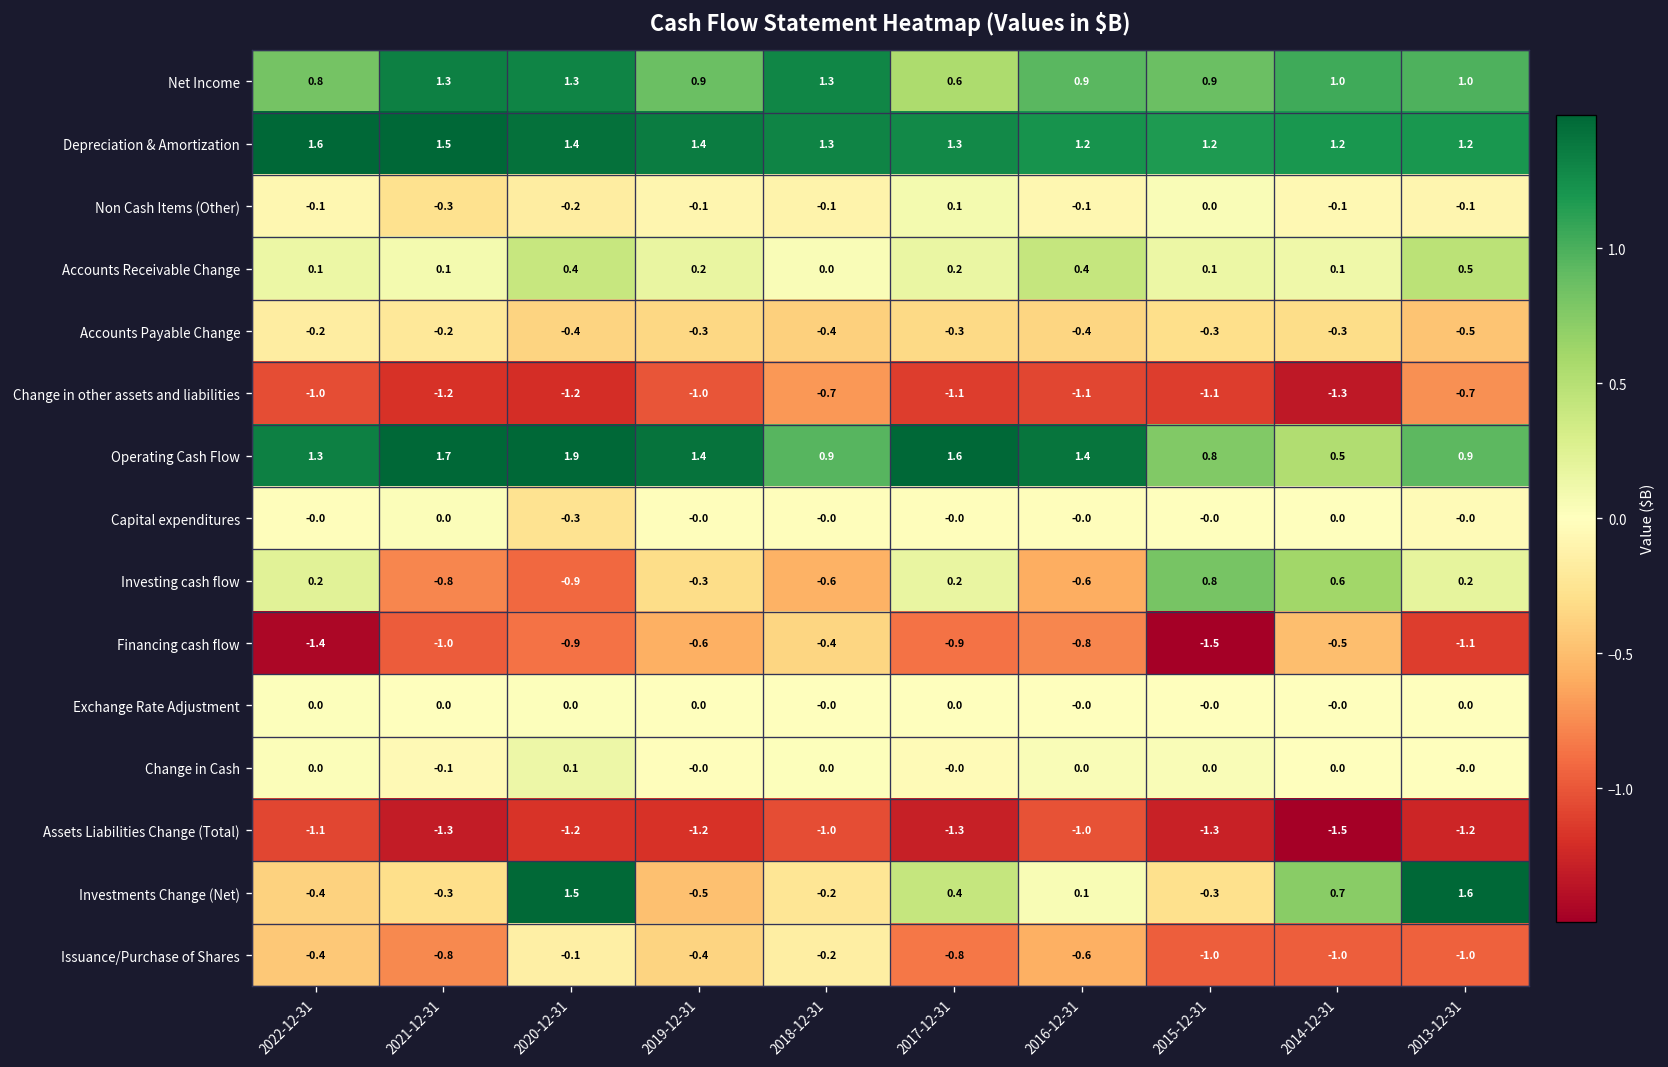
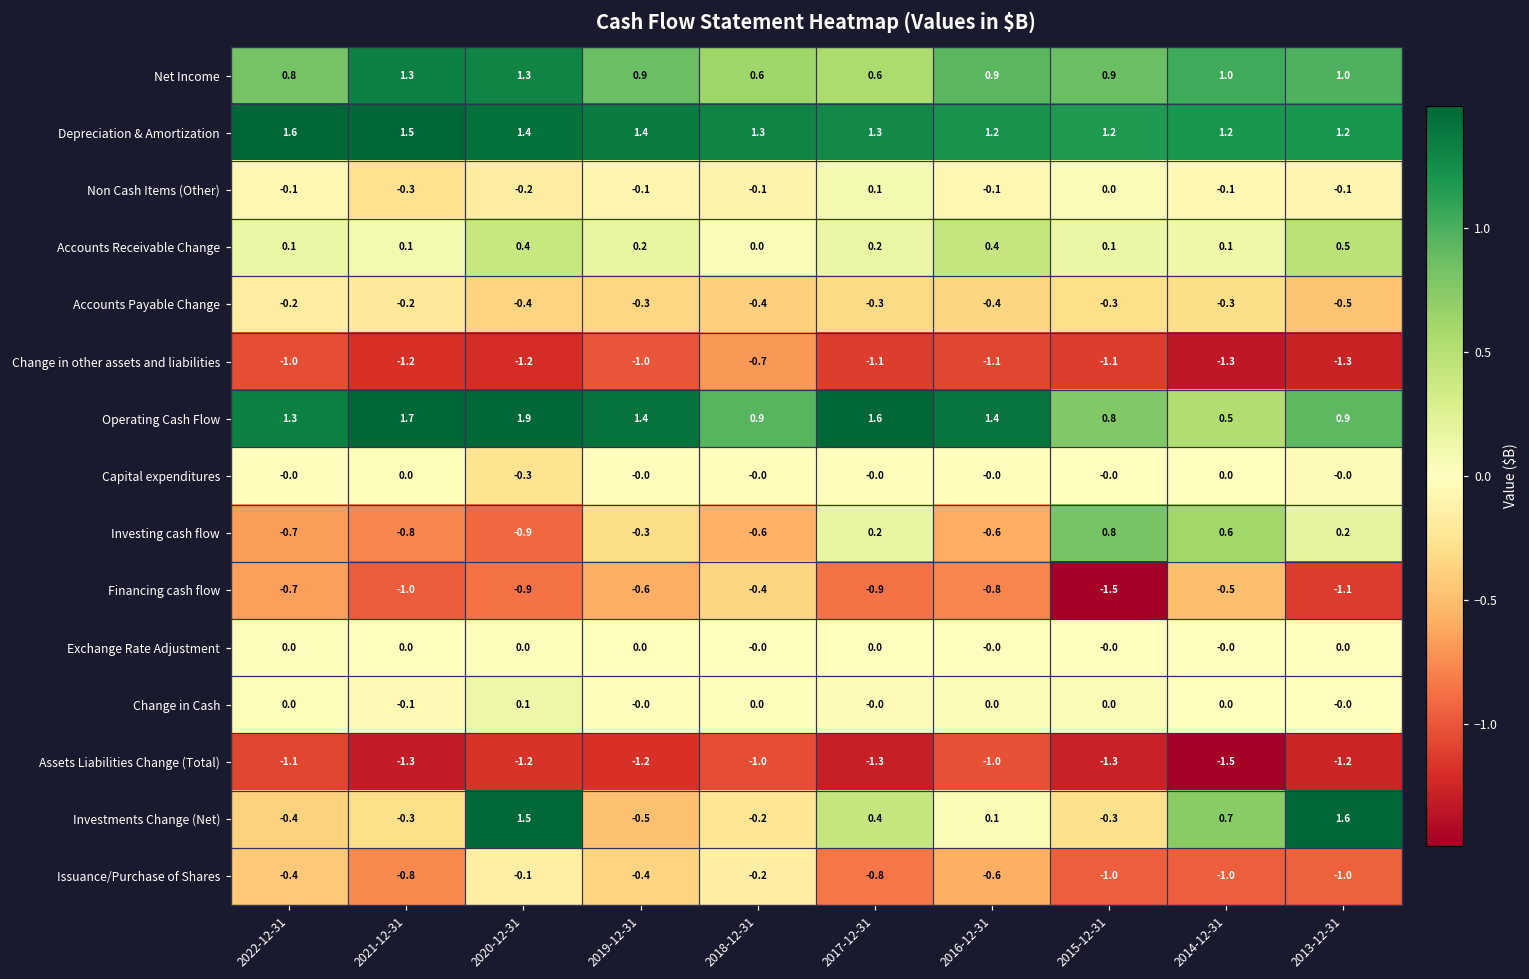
  {
    "Net Income": {
      "2022-12-31": 0.8,
      "2021-12-31": 1.3,
      "2020-12-31": 1.3,
      "2019-12-31": 0.9,
-     "2018-12-31": 1.3,
+     "2018-12-31": 0.6,
      "2017-12-31": 0.6,
      "2016-12-31": 0.9,
      "2015-12-31": 0.9,
      "2014-12-31": 1.0,
      "2013-12-31": 1.0
    },
    "Depreciation & Amortization": {
      "2022-12-31": 1.6,
      "2021-12-31": 1.5,
      "2020-12-31": 1.4,
      "2019-12-31": 1.4,
      "2018-12-31": 1.3,
      "2017-12-31": 1.3,
      "2016-12-31": 1.2,
      "2015-12-31": 1.2,
      "2014-12-31": 1.2,
      "2013-12-31": 1.2
    },
    "Non Cash Items (Other)": {
      "2022-12-31": -0.1,
      "2021-12-31": -0.3,
      "2020-12-31": -0.2,
      "2019-12-31": -0.1,
      "2018-12-31": -0.1,
      "2017-12-31": 0.1,
      "2016-12-31": -0.1,
      "2015-12-31": 0.0,
      "2014-12-31": -0.1,
      "2013-12-31": -0.1
    },
    "Accounts Receivable Change": {
      "2022-12-31": 0.1,
      "2021-12-31": 0.1,
      "2020-12-31": 0.4,
      "2019-12-31": 0.2,
      "2018-12-31": 0.0,
      "2017-12-31": 0.2,
      "2016-12-31": 0.4,
      "2015-12-31": 0.1,
      "2014-12-31": 0.1,
      "2013-12-31": 0.5
    },
    "Accounts Payable Change": {
      "2022-12-31": -0.2,
      "2021-12-31": -0.2,
      "2020-12-31": -0.4,
      "2019-12-31": -0.3,
      "2018-12-31": -0.4,
      "2017-12-31": -0.3,
      "2016-12-31": -0.4,
      "2015-12-31": -0.3,
      "2014-12-31": -0.3,
      "2013-12-31": -0.5
    },
    "Change in other assets and liabilities": {
      "2022-12-31": -1.0,
      "2021-12-31": -1.2,
      "2020-12-31": -1.2,
      "2019-12-31": -1.0,
      "2018-12-31": -0.7,
      "2017-12-31": -1.1,
      "2016-12-31": -1.1,
      "2015-12-31": -1.1,
      "2014-12-31": -1.3,
-     "2013-12-31": -0.7
+     "2013-12-31": -1.3
    },
    "Operating Cash Flow": {
      "2022-12-31": 1.3,
      "2021-12-31": 1.7,
      "2020-12-31": 1.9,
      "2019-12-31": 1.4,
      "2018-12-31": 0.9,
      "2017-12-31": 1.6,
      "2016-12-31": 1.4,
      "2015-12-31": 0.8,
      "2014-12-31": 0.5,
      "2013-12-31": 0.9
    },
    "Capital expenditures": {
      "2022-12-31": -0.0,
      "2021-12-31": 0.0,
      "2020-12-31": -0.3,
      "2019-12-31": -0.0,
      "2018-12-31": -0.0,
      "2017-12-31": -0.0,
      "2016-12-31": -0.0,
      "2015-12-31": -0.0,
      "2014-12-31": 0.0,
      "2013-12-31": -0.0
    },
    "Investing cash flow": {
-     "2022-12-31": 0.2,
+     "2022-12-31": -0.7,
      "2021-12-31": -0.8,
      "2020-12-31": -0.9,
      "2019-12-31": -0.3,
      "2018-12-31": -0.6,
      "2017-12-31": 0.2,
      "2016-12-31": -0.6,
      "2015-12-31": 0.8,
      "2014-12-31": 0.6,
      "2013-12-31": 0.2
    },
    "Financing cash flow": {
-     "2022-12-31": -1.4,
+     "2022-12-31": -0.7,
      "2021-12-31": -1.0,
      "2020-12-31": -0.9,
      "2019-12-31": -0.6,
      "2018-12-31": -0.4,
      "2017-12-31": -0.9,
      "2016-12-31": -0.8,
      "2015-12-31": -1.5,
      "2014-12-31": -0.5,
      "2013-12-31": -1.1
    },
    "Exchange Rate Adjustment": {
      "2022-12-31": 0.0,
      "2021-12-31": 0.0,
      "2020-12-31": 0.0,
      "2019-12-31": 0.0,
      "2018-12-31": -0.0,
      "2017-12-31": 0.0,
      "2016-12-31": -0.0,
      "2015-12-31": -0.0,
      "2014-12-31": -0.0,
      "2013-12-31": 0.0
    },
    "Change in Cash": {
      "2022-12-31": 0.0,
      "2021-12-31": -0.1,
      "2020-12-31": 0.1,
      "2019-12-31": -0.0,
      "2018-12-31": 0.0,
      "2017-12-31": -0.0,
      "2016-12-31": 0.0,
      "2015-12-31": 0.0,
      "2014-12-31": 0.0,
      "2013-12-31": -0.0
    },
    "Assets Liabilities Change (Total)": {
      "2022-12-31": -1.1,
      "2021-12-31": -1.3,
      "2020-12-31": -1.2,
      "2019-12-31": -1.2,
      "2018-12-31": -1.0,
      "2017-12-31": -1.3,
      "2016-12-31": -1.0,
      "2015-12-31": -1.3,
      "2014-12-31": -1.5,
      "2013-12-31": -1.2
    },
    "Investments Change (Net)": {
      "2022-12-31": -0.4,
      "2021-12-31": -0.3,
      "2020-12-31": 1.5,
      "2019-12-31": -0.5,
      "2018-12-31": -0.2,
      "2017-12-31": 0.4,
      "2016-12-31": 0.1,
      "2015-12-31": -0.3,
      "2014-12-31": 0.7,
      "2013-12-31": 1.6
    },
    "Issuance/Purchase of Shares": {
      "2022-12-31": -0.4,
      "2021-12-31": -0.8,
      "2020-12-31": -0.1,
      "2019-12-31": -0.4,
      "2018-12-31": -0.2,
      "2017-12-31": -0.8,
      "2016-12-31": -0.6,
      "2015-12-31": -1.0,
      "2014-12-31": -1.0,
      "2013-12-31": -1.0
    }
  }
